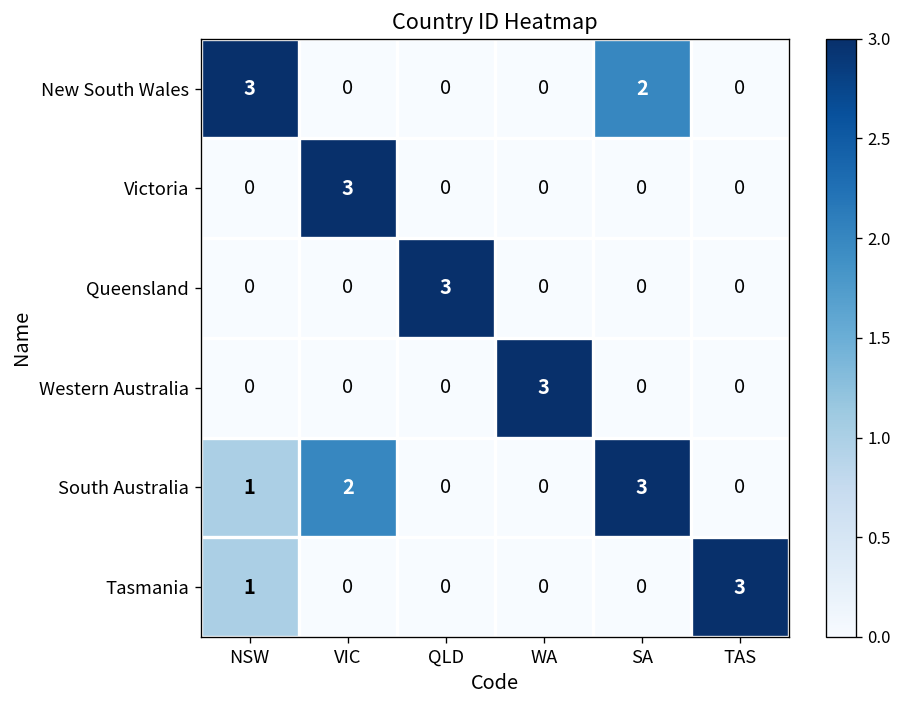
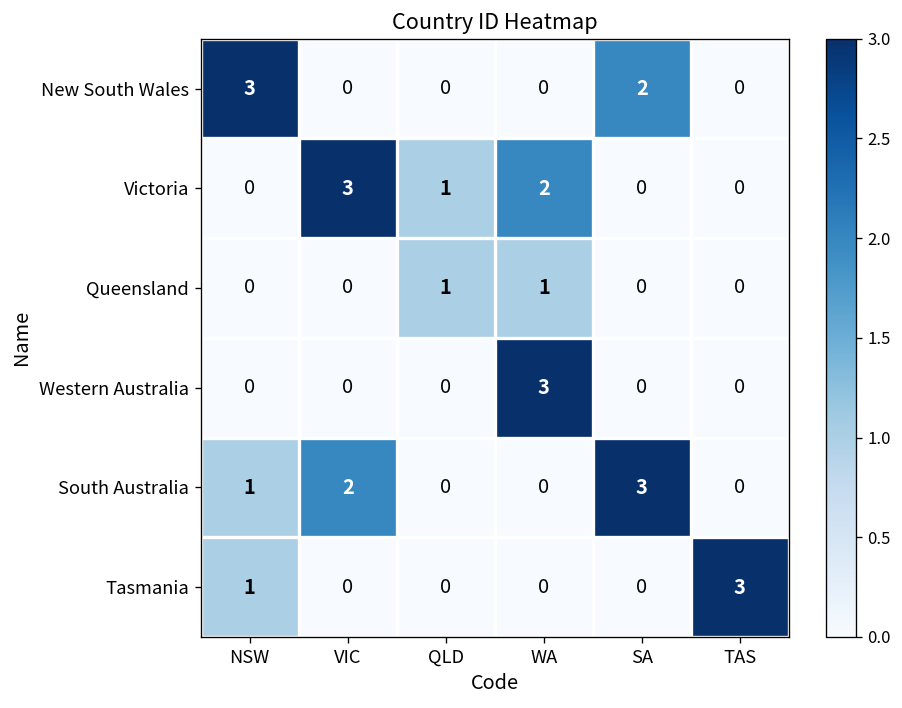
  {
    "New South Wales": {
      "NSW": 3,
      "VIC": 0,
      "QLD": 0,
      "WA": 0,
      "SA": 2,
      "TAS": 0
    },
    "Victoria": {
      "NSW": 0,
      "VIC": 3,
-     "QLD": 0,
-     "WA": 0,
+     "QLD": 1,
+     "WA": 2,
      "SA": 0,
      "TAS": 0
    },
    "Queensland": {
      "NSW": 0,
      "VIC": 0,
-     "QLD": 3,
-     "WA": 0,
+     "QLD": 1,
+     "WA": 1,
      "SA": 0,
      "TAS": 0
    },
    "Western Australia": {
      "NSW": 0,
      "VIC": 0,
      "QLD": 0,
      "WA": 3,
      "SA": 0,
      "TAS": 0
    },
    "South Australia": {
      "NSW": 1,
      "VIC": 2,
      "QLD": 0,
      "WA": 0,
      "SA": 3,
      "TAS": 0
    },
    "Tasmania": {
      "NSW": 1,
      "VIC": 0,
      "QLD": 0,
      "WA": 0,
      "SA": 0,
      "TAS": 3
    }
  }
